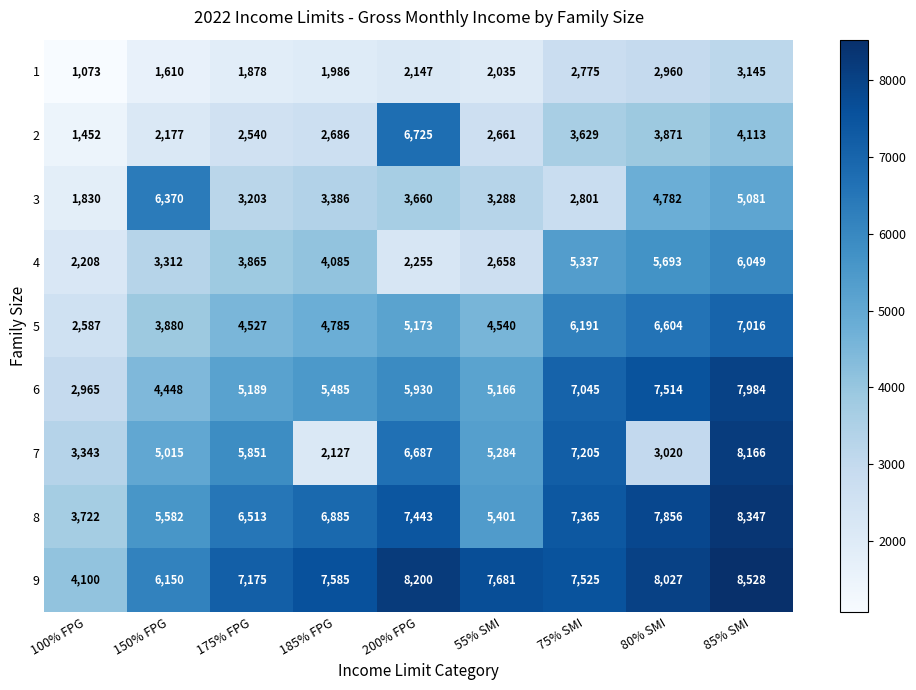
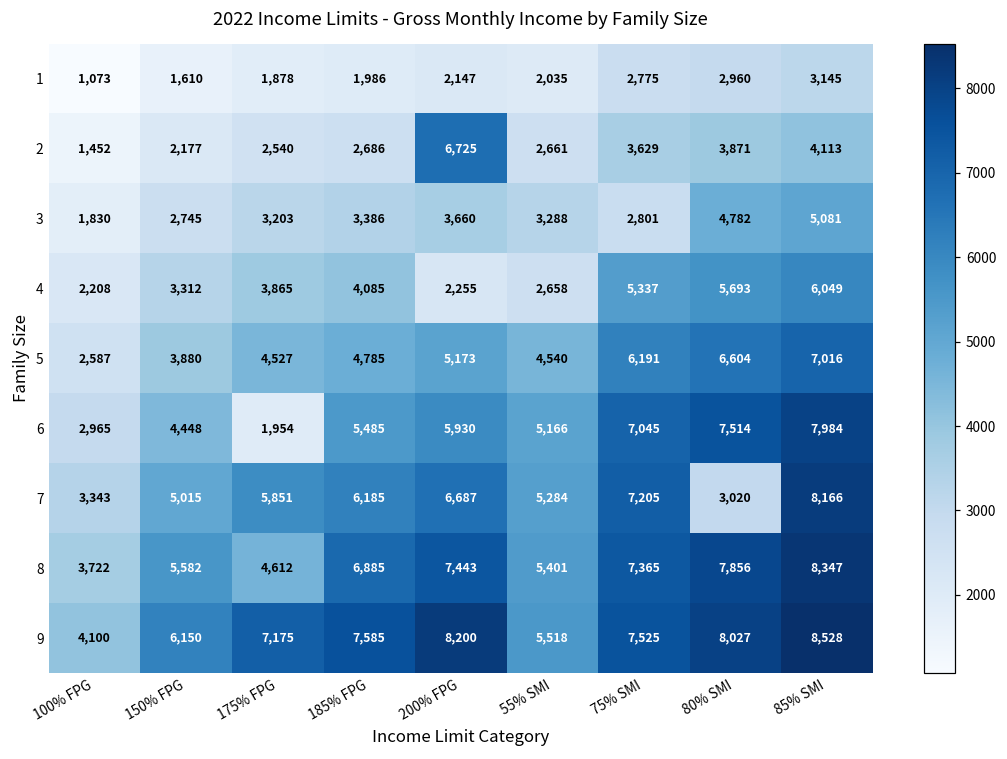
  {
    "1": {
      "100% FPG": "1,073",
      "150% FPG": "1,610",
      "175% FPG": "1,878",
      "185% FPG": "1,986",
      "200% FPG": "2,147",
      "55% SMI": "2,035",
      "75% SMI": "2,775",
      "80% SMI": "2,960",
      "85% SMI": "3,145"
    },
    "2": {
      "100% FPG": "1,452",
      "150% FPG": "2,177",
      "175% FPG": "2,540",
      "185% FPG": "2,686",
      "200% FPG": "6,725",
      "55% SMI": "2,661",
      "75% SMI": "3,629",
      "80% SMI": "3,871",
      "85% SMI": "4,113"
    },
    "3": {
      "100% FPG": "1,830",
-     "150% FPG": "6,370",
+     "150% FPG": "2,745",
      "175% FPG": "3,203",
      "185% FPG": "3,386",
      "200% FPG": "3,660",
      "55% SMI": "3,288",
      "75% SMI": "2,801",
      "80% SMI": "4,782",
      "85% SMI": "5,081"
    },
    "4": {
      "100% FPG": "2,208",
      "150% FPG": "3,312",
      "175% FPG": "3,865",
      "185% FPG": "4,085",
      "200% FPG": "2,255",
      "55% SMI": "2,658",
      "75% SMI": "5,337",
      "80% SMI": "5,693",
      "85% SMI": "6,049"
    },
    "5": {
      "100% FPG": "2,587",
      "150% FPG": "3,880",
      "175% FPG": "4,527",
      "185% FPG": "4,785",
      "200% FPG": "5,173",
      "55% SMI": "4,540",
      "75% SMI": "6,191",
      "80% SMI": "6,604",
      "85% SMI": "7,016"
    },
    "6": {
      "100% FPG": "2,965",
      "150% FPG": "4,448",
-     "175% FPG": "5,189",
+     "175% FPG": "1,954",
      "185% FPG": "5,485",
      "200% FPG": "5,930",
      "55% SMI": "5,166",
      "75% SMI": "7,045",
      "80% SMI": "7,514",
      "85% SMI": "7,984"
    },
    "7": {
      "100% FPG": "3,343",
      "150% FPG": "5,015",
      "175% FPG": "5,851",
-     "185% FPG": "2,127",
+     "185% FPG": "6,185",
      "200% FPG": "6,687",
      "55% SMI": "5,284",
      "75% SMI": "7,205",
      "80% SMI": "3,020",
      "85% SMI": "8,166"
    },
    "8": {
      "100% FPG": "3,722",
      "150% FPG": "5,582",
-     "175% FPG": "6,513",
+     "175% FPG": "4,612",
      "185% FPG": "6,885",
      "200% FPG": "7,443",
      "55% SMI": "5,401",
      "75% SMI": "7,365",
      "80% SMI": "7,856",
      "85% SMI": "8,347"
    },
    "9": {
      "100% FPG": "4,100",
      "150% FPG": "6,150",
      "175% FPG": "7,175",
      "185% FPG": "7,585",
      "200% FPG": "8,200",
-     "55% SMI": "7,681",
+     "55% SMI": "5,518",
      "75% SMI": "7,525",
      "80% SMI": "8,027",
      "85% SMI": "8,528"
    }
  }
